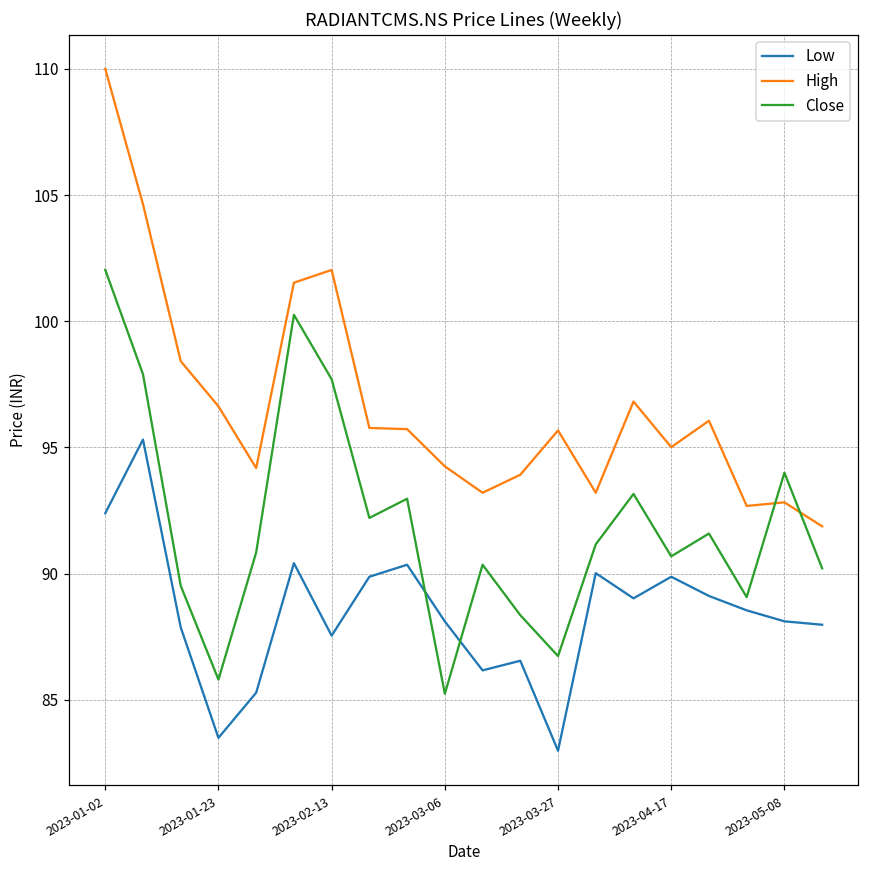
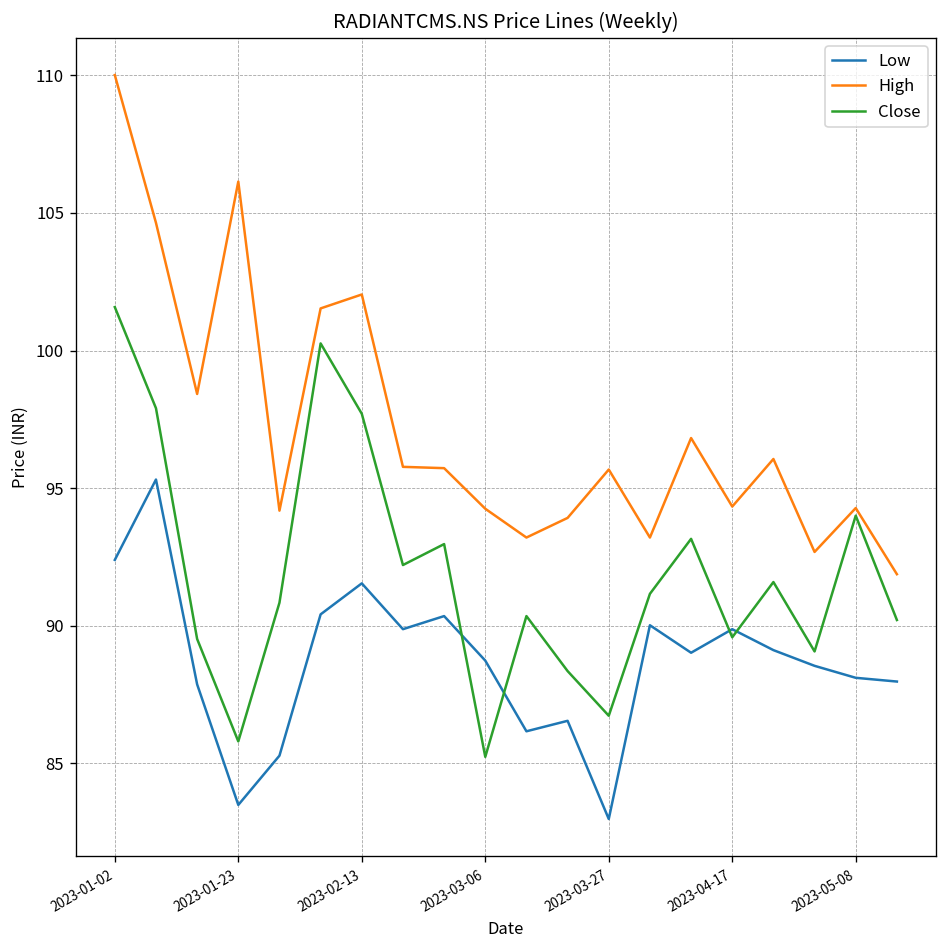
  {
    "Low": {
      "2023-01-02": 92.4,
      "2023-01-23": 83.5,
-     "2023-02-13": 87.5,
-     "2023-03-06": 88.1,
+     "2023-02-13": 91.5,
+     "2023-03-06": 88.7,
      "2023-03-27": 83.0,
      "2023-04-17": 89.9,
      "2023-05-08": 88.1
    },
    "High": {
      "2023-01-02": 110.0,
-     "2023-01-23": 96.6,
+     "2023-01-23": 106.1,
      "2023-02-13": 102.0,
      "2023-03-06": 94.3,
      "2023-03-27": 95.7,
-     "2023-04-17": 95.0,
-     "2023-05-08": 92.8
+     "2023-04-17": 94.3,
+     "2023-05-08": 94.3
    },
    "Close": {
-     "2023-01-02": 102.0,
+     "2023-01-02": 101.6,
      "2023-01-23": 85.8,
      "2023-02-13": 97.7,
      "2023-03-06": 85.2,
      "2023-03-27": 86.7,
-     "2023-04-17": 90.7,
+     "2023-04-17": 89.6,
      "2023-05-08": 94.0
    }
  }
